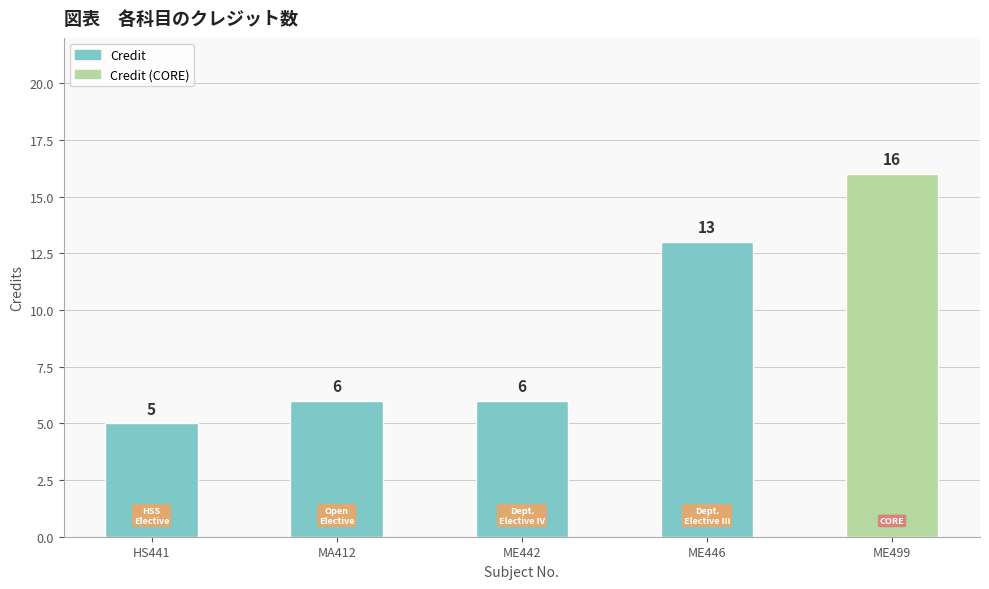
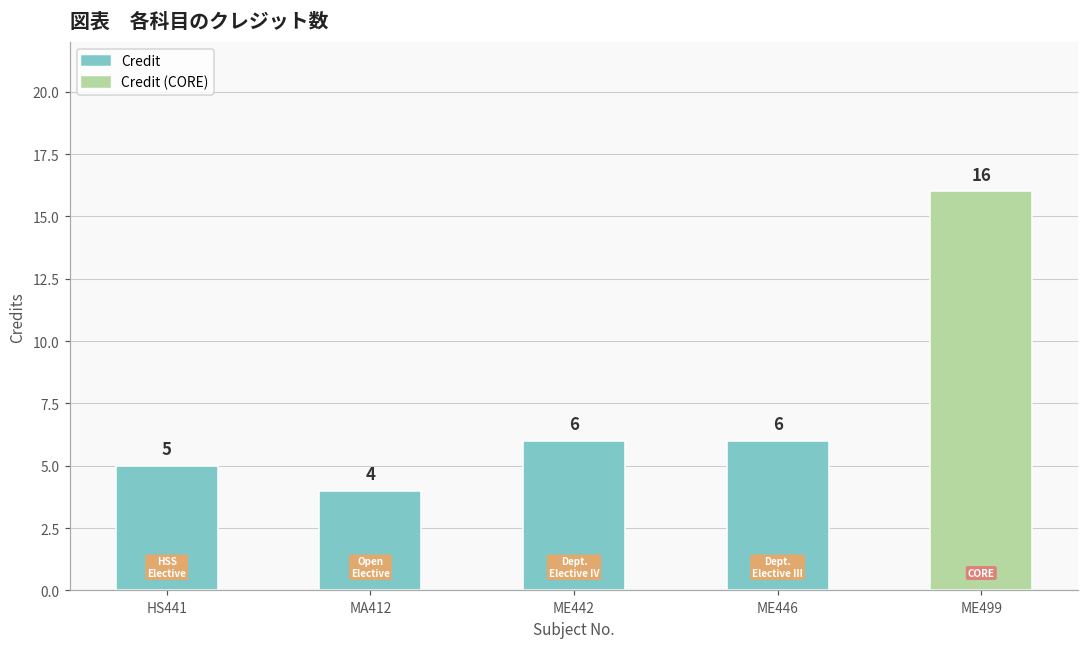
  {
    "HS441": 5,
-   "MA412": 6,
+   "MA412": 4,
    "ME442": 6,
-   "ME446": 13,
+   "ME446": 6,
    "ME499": 16
  }
